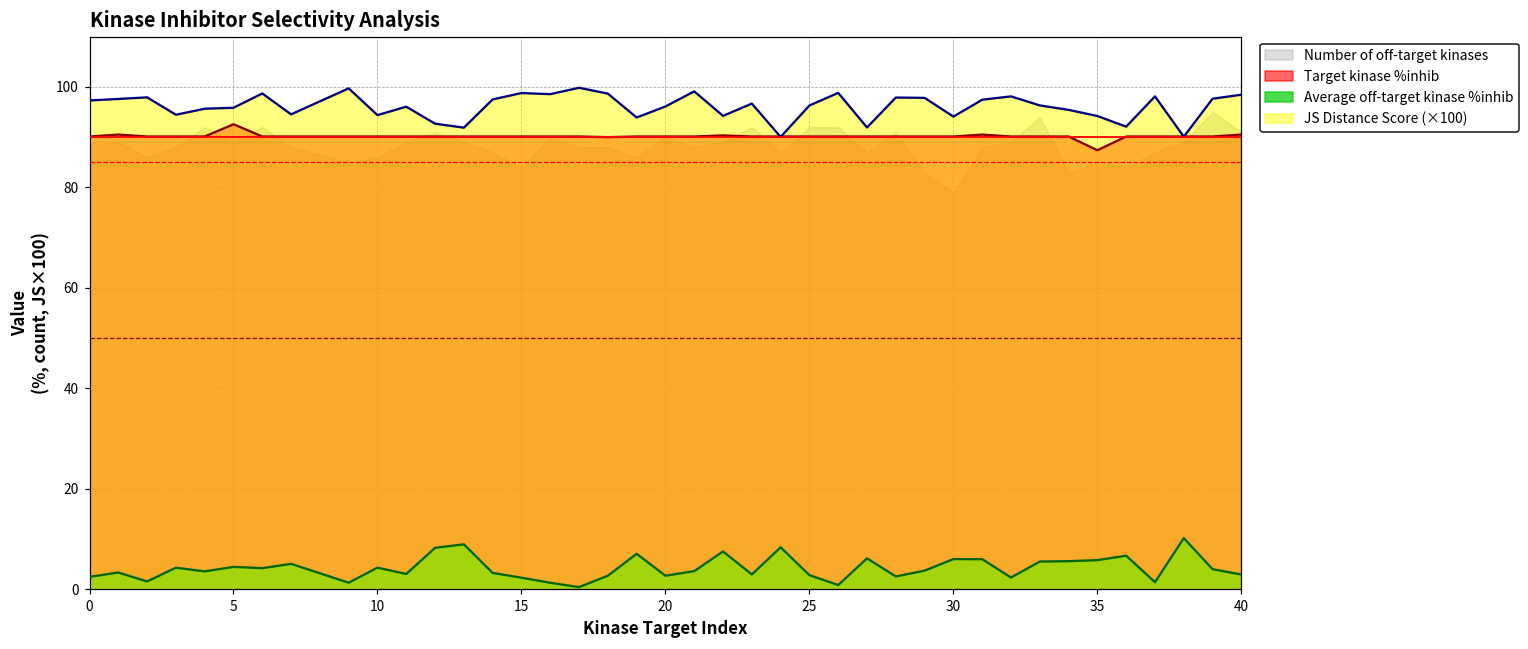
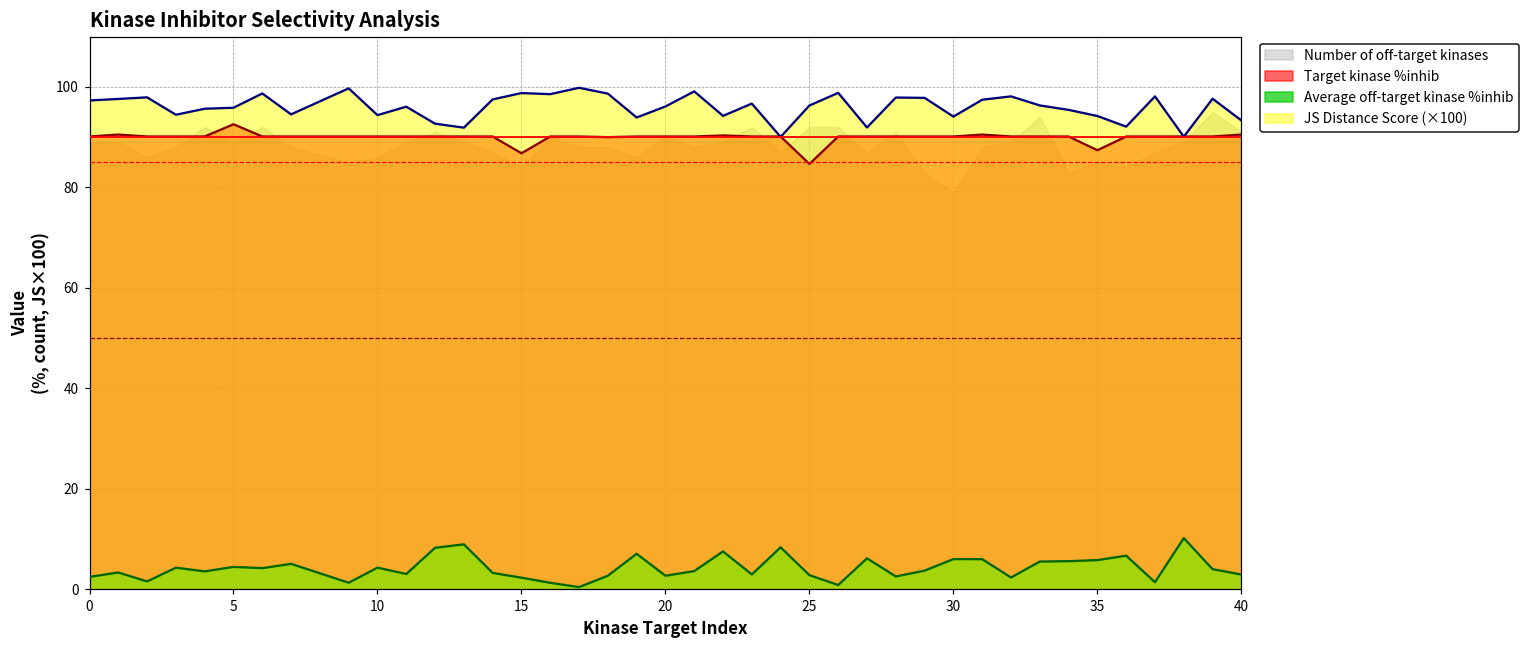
  {
    "Number of off-target kinases": {
      "0": 89,
      "5": 89,
      "10": 86,
      "15": 84,
      "25": 92,
      "30": 79,
      "35": 85
    },
    "Target kinase %inhib": {
      "0": 90,
      "5": 93,
      "10": 90,
-     "15": 90,
-     "25": 90,
+     "15": 87,
+     "25": 85,
      "30": 90,
      "35": 87
    },
    "Average off-target kinase %inhib": {
      "0": 2,
      "5": 4,
      "10": 4,
      "15": 2,
      "20": 3,
      "25": 3,
      "30": 6,
      "35": 6,
      "40": 3
    },
    "JS Distance Score (×100)": {
      "0": 97,
      "5": 96,
      "10": 94,
      "15": 99,
      "20": 96,
      "25": 96,
      "30": 94,
      "35": 94,
-     "40": 98
+     "40": 93
    }
  }
